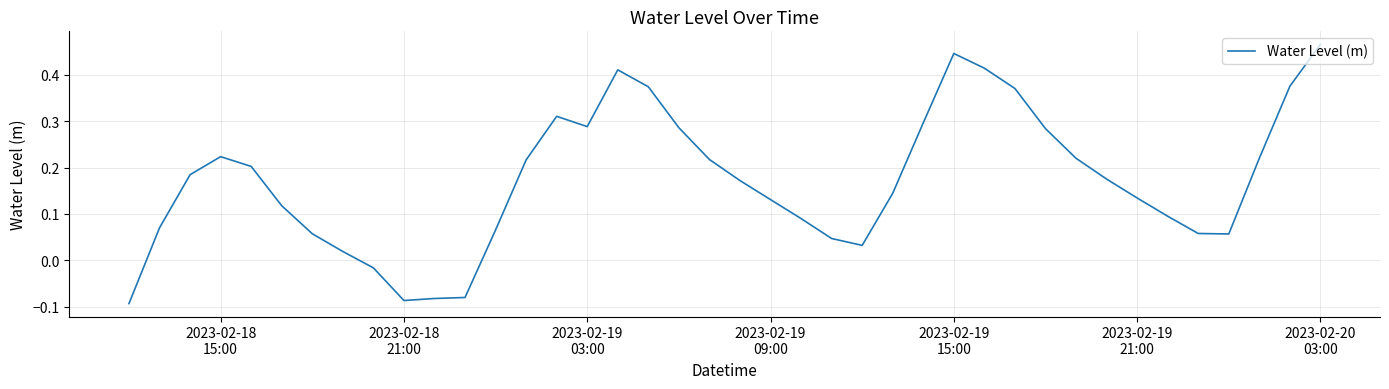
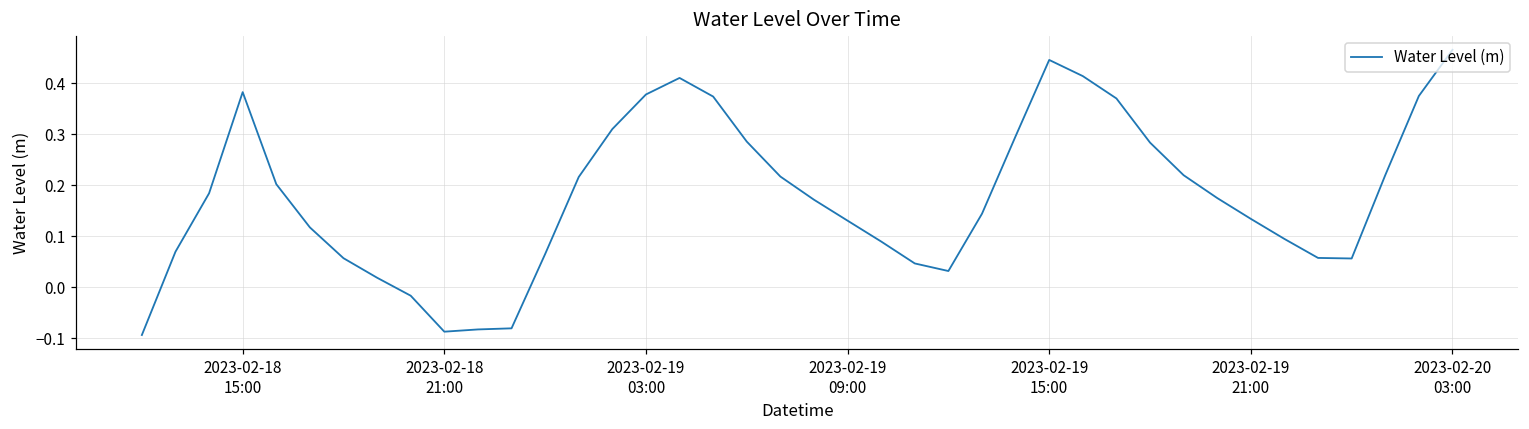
  {
-   "2023-02-18 15:00": 0.22,
+   "2023-02-18 15:00": 0.38,
    "2023-02-18 21:00": -0.09,
-   "2023-02-19 03:00": 0.29,
+   "2023-02-19 03:00": 0.38,
    "2023-02-19 09:00": 0.13,
    "2023-02-19 15:00": 0.45,
    "2023-02-19 21:00": 0.13
  }
